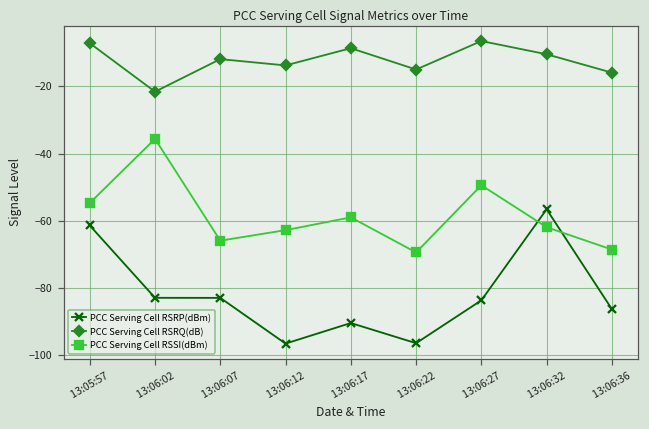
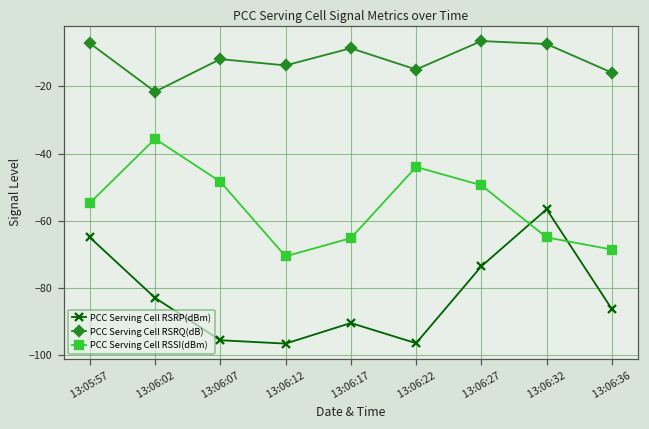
  {
    "PCC Serving Cell RSRP(dBm)": {
-     "13:05:57": -61,
+     "13:05:57": -65,
      "13:06:02": -83,
-     "13:06:07": -83,
+     "13:06:07": -96,
      "13:06:12": -97,
      "13:06:17": -90,
      "13:06:22": -96,
-     "13:06:27": -84,
+     "13:06:27": -74,
      "13:06:32": -57,
      "13:06:36": -86
    },
    "PCC Serving Cell RSRQ(dB)": {
      "13:05:57": -7,
      "13:06:02": -22,
      "13:06:07": -12,
      "13:06:12": -14,
      "13:06:17": -9,
      "13:06:22": -15,
      "13:06:27": -7,
-     "13:06:32": -10,
+     "13:06:32": -7,
      "13:06:36": -16
    },
    "PCC Serving Cell RSSI(dBm)": {
      "13:05:57": -55,
      "13:06:02": -36,
-     "13:06:07": -66,
-     "13:06:12": -63,
-     "13:06:17": -59,
-     "13:06:22": -69,
+     "13:06:07": -48,
+     "13:06:12": -71,
+     "13:06:17": -65,
+     "13:06:22": -44,
      "13:06:27": -49,
-     "13:06:32": -62,
+     "13:06:32": -65,
      "13:06:36": -69
    }
  }
